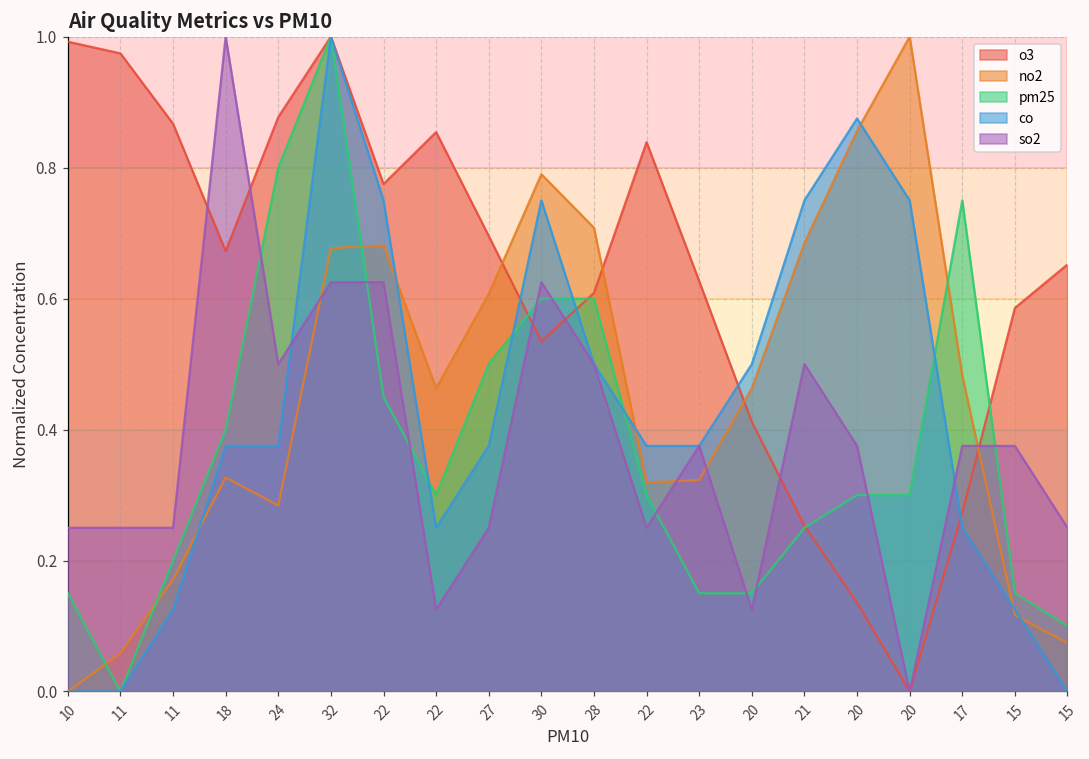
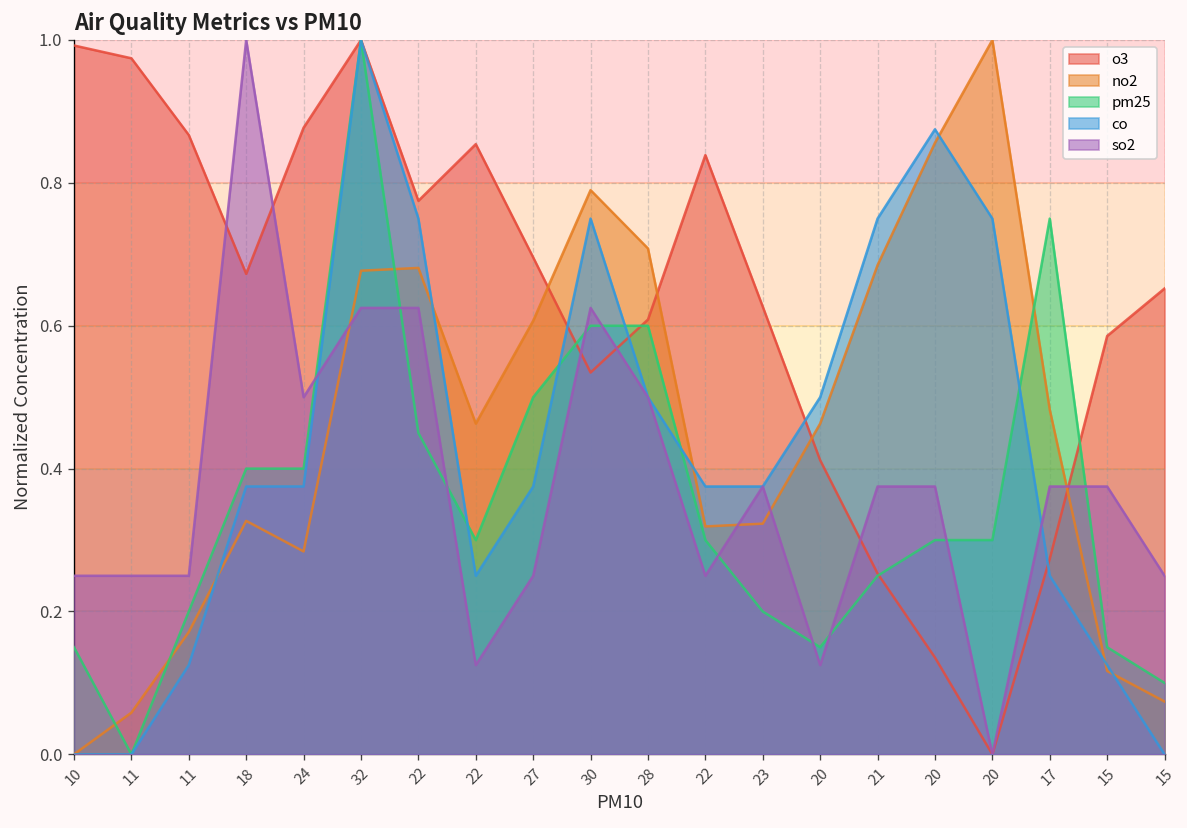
  {
    "pm25": {
      "10": 0.15,
      "18": 0.40,
-     "24": 0.80,
+     "24": 0.40,
      "27": 0.50,
      "30": 0.60,
      "28": 0.60,
-     "23": 0.15,
+     "23": 0.20,
      "17": 0.75
    },
    "co": {
      "18": 0.37,
      "24": 0.37,
      "27": 0.37,
      "30": 0.75,
      "21": 0.75,
      "17": 0.25
    },
    "so2": {
      "10": 0.25,
      "18": 1.00,
      "24": 0.50,
      "32": 0.62,
      "27": 0.25,
      "30": 0.62,
-     "21": 0.50,
+     "21": 0.37,
      "17": 0.37
    }
  }
